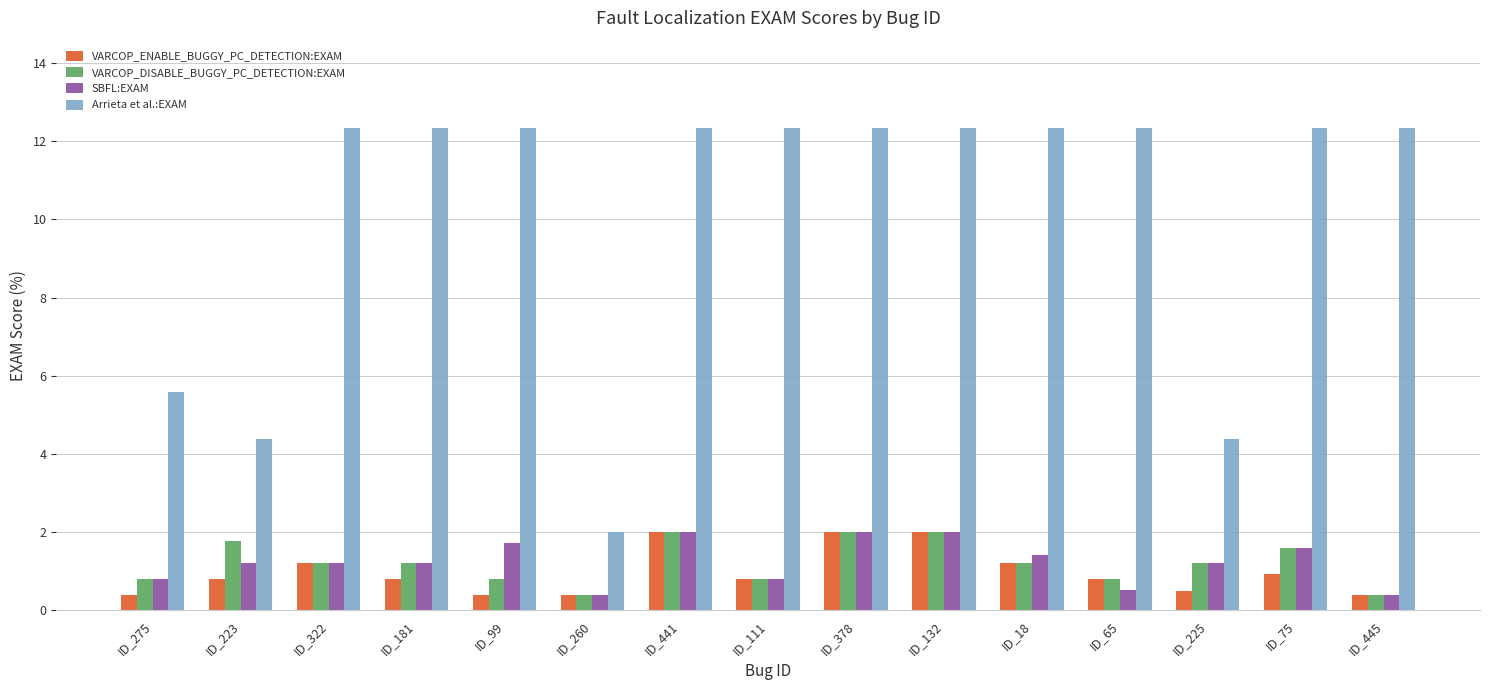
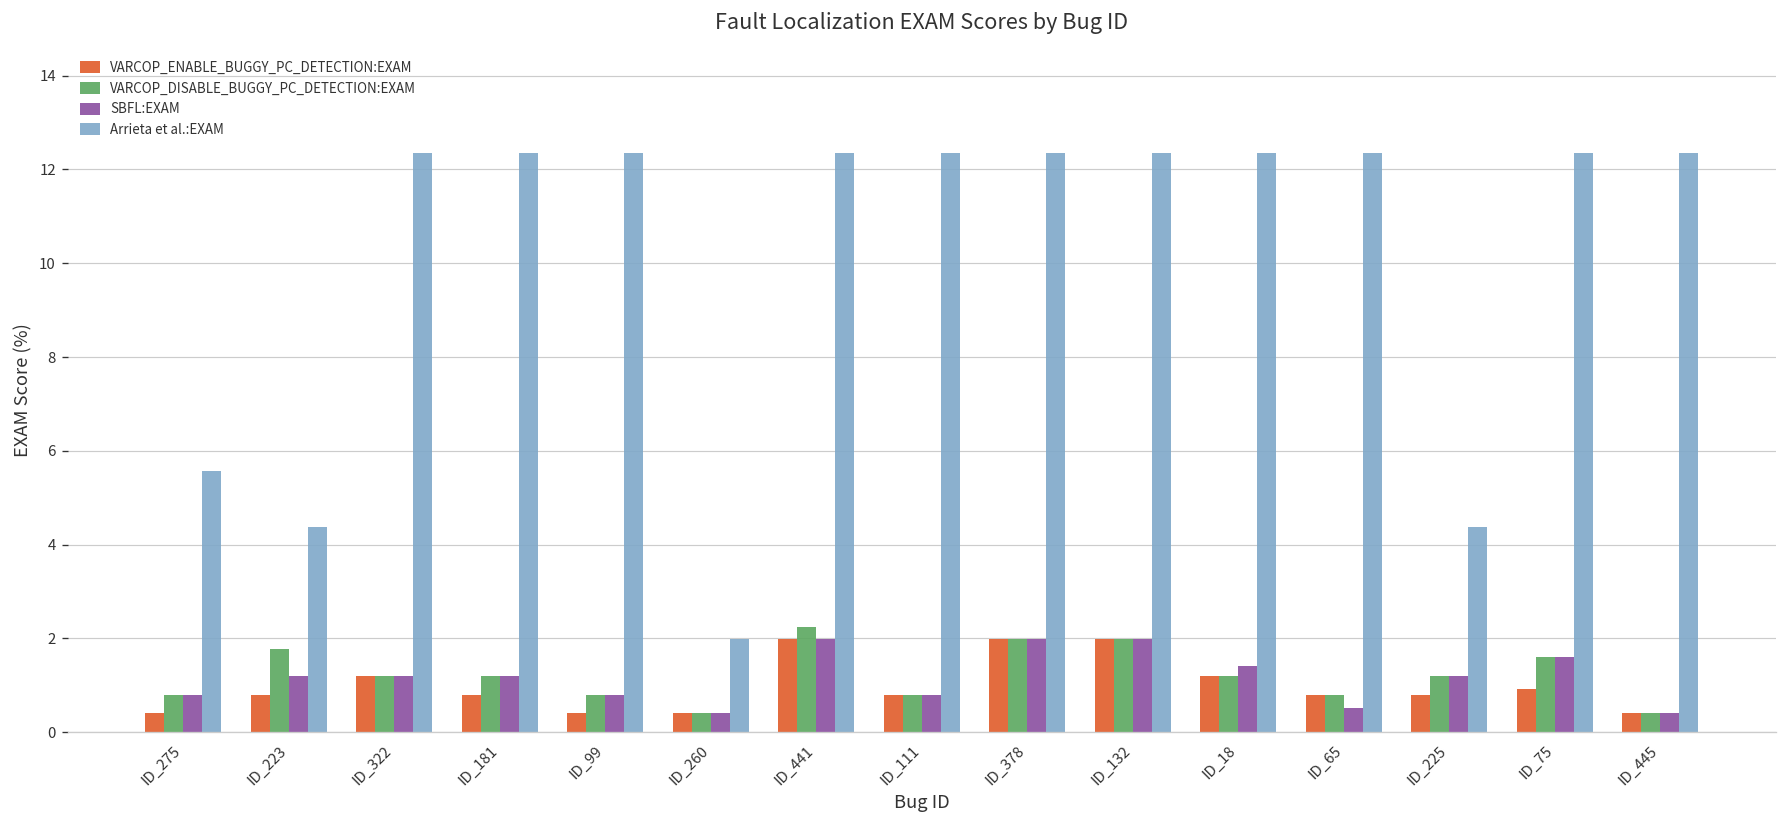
  {
    "VARCOP_ENABLE_BUGGY_PC_DETECTION:EXAM": {
      "ID_275": 0.4,
      "ID_223": 0.8,
      "ID_322": 1.2,
      "ID_181": 0.8,
      "ID_99": 0.4,
      "ID_260": 0.4,
      "ID_441": 2.0,
      "ID_111": 0.8,
      "ID_378": 2.0,
      "ID_132": 2.0,
      "ID_18": 1.2,
      "ID_65": 0.8,
-     "ID_225": 0.5,
+     "ID_225": 0.8,
      "ID_75": 0.9,
      "ID_445": 0.4
    },
    "VARCOP_DISABLE_BUGGY_PC_DETECTION:EXAM": {
      "ID_275": 0.8,
      "ID_223": 1.8,
      "ID_322": 1.2,
      "ID_181": 1.2,
      "ID_99": 0.8,
      "ID_260": 0.4,
-     "ID_441": 2.0,
+     "ID_441": 2.2,
      "ID_111": 0.8,
      "ID_378": 2.0,
      "ID_132": 2.0,
      "ID_18": 1.2,
      "ID_65": 0.8,
      "ID_225": 1.2,
      "ID_75": 1.6,
      "ID_445": 0.4
    },
    "SBFL:EXAM": {
      "ID_275": 0.8,
      "ID_223": 1.2,
      "ID_322": 1.2,
      "ID_181": 1.2,
-     "ID_99": 1.7,
+     "ID_99": 0.8,
      "ID_260": 0.4,
      "ID_441": 2.0,
      "ID_111": 0.8,
      "ID_378": 2.0,
      "ID_132": 2.0,
      "ID_18": 1.4,
      "ID_65": 0.5,
      "ID_225": 1.2,
      "ID_75": 1.6,
      "ID_445": 0.4
    },
    "Arrieta et al.:EXAM": {
      "ID_275": 5.6,
      "ID_223": 4.4,
      "ID_322": 12.4,
      "ID_181": 12.4,
      "ID_99": 12.4,
      "ID_260": 2.0,
      "ID_441": 12.4,
      "ID_111": 12.4,
      "ID_378": 12.4,
      "ID_132": 12.4,
      "ID_18": 12.4,
      "ID_65": 12.4,
      "ID_225": 4.4,
      "ID_75": 12.4,
      "ID_445": 12.4
    }
  }
